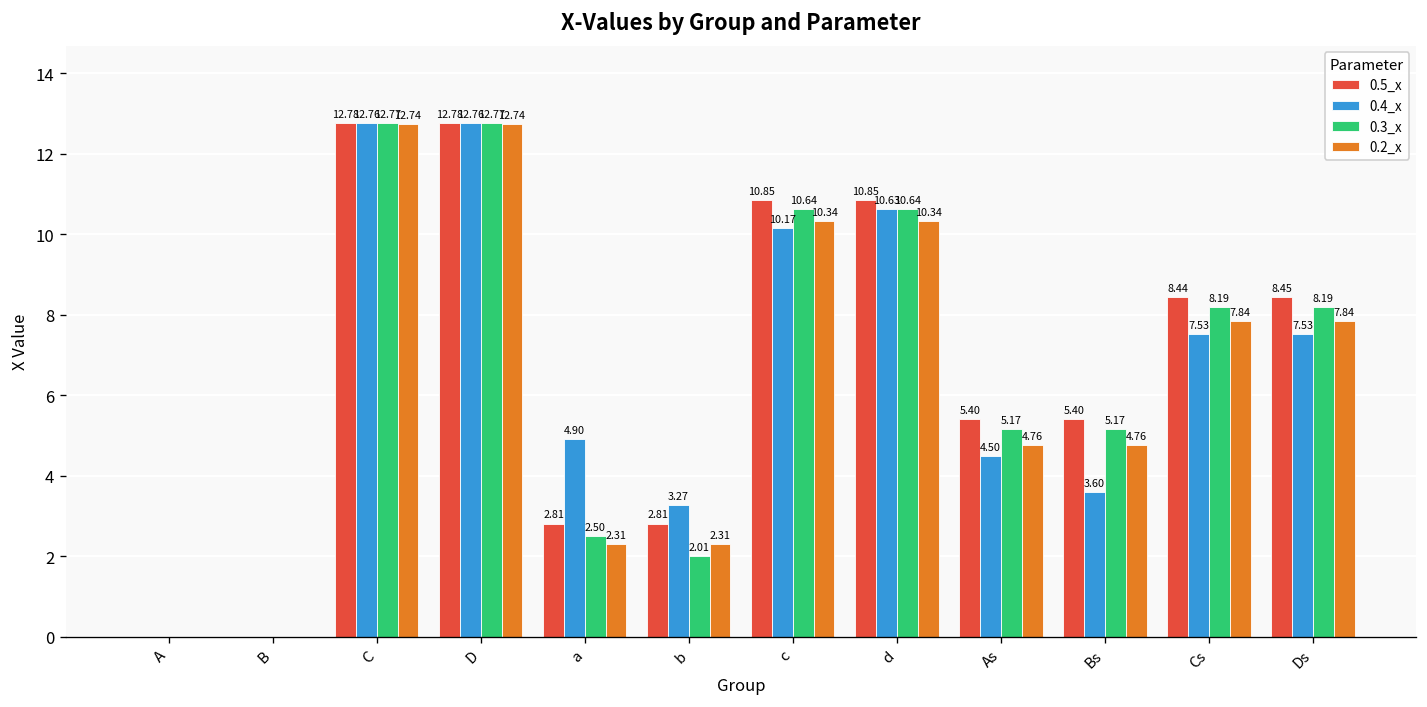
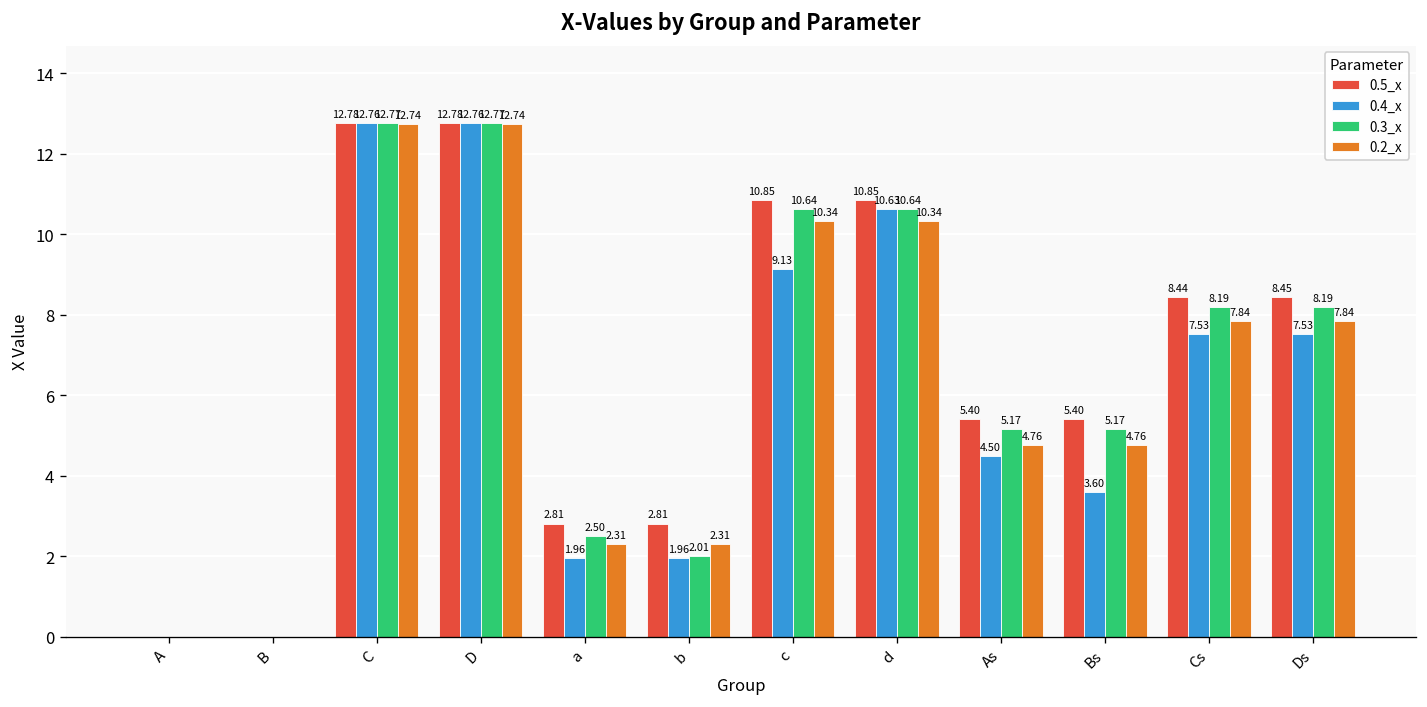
  {
    "0.4_x": {
-     "a": 4.90,
-     "b": 3.27,
-     "c": 10.17,
+     "a": 1.96,
+     "b": 1.96,
+     "c": 9.13,
      "As": 4.50,
      "Bs": 3.60,
      "Cs": 7.53,
      "Ds": 7.53
    },
    "0.3_x": {
      "a": 2.50,
      "b": 2.01,
      "c": 10.64,
      "As": 5.17,
      "Bs": 5.17,
      "Cs": 8.19,
      "Ds": 8.19
    }
  }
